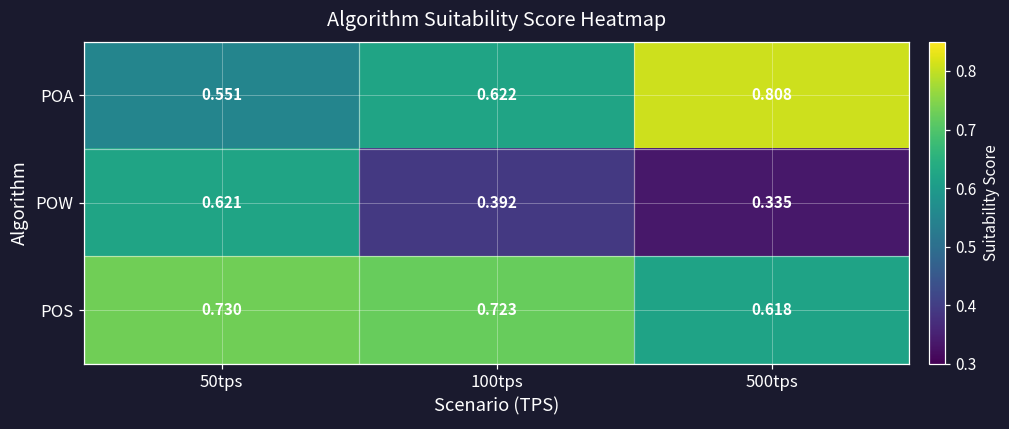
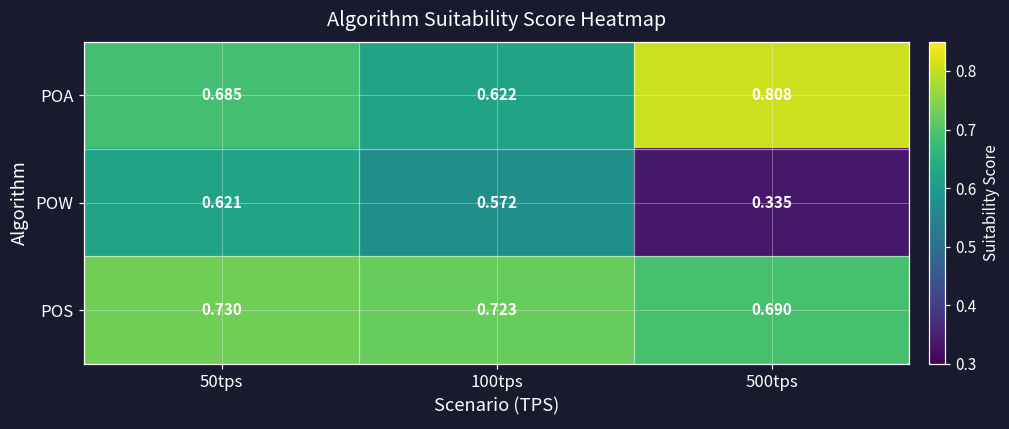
  {
    "POA": {
-     "50tps": 0.551,
+     "50tps": 0.685,
      "100tps": 0.622,
      "500tps": 0.808
    },
    "POW": {
      "50tps": 0.621,
-     "100tps": 0.392,
+     "100tps": 0.572,
      "500tps": 0.335
    },
    "POS": {
      "50tps": 0.730,
      "100tps": 0.723,
-     "500tps": 0.618
+     "500tps": 0.690
    }
  }
